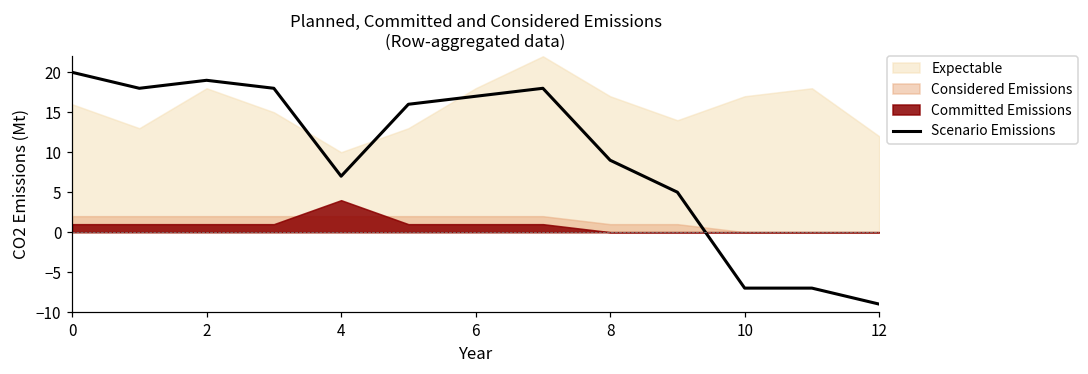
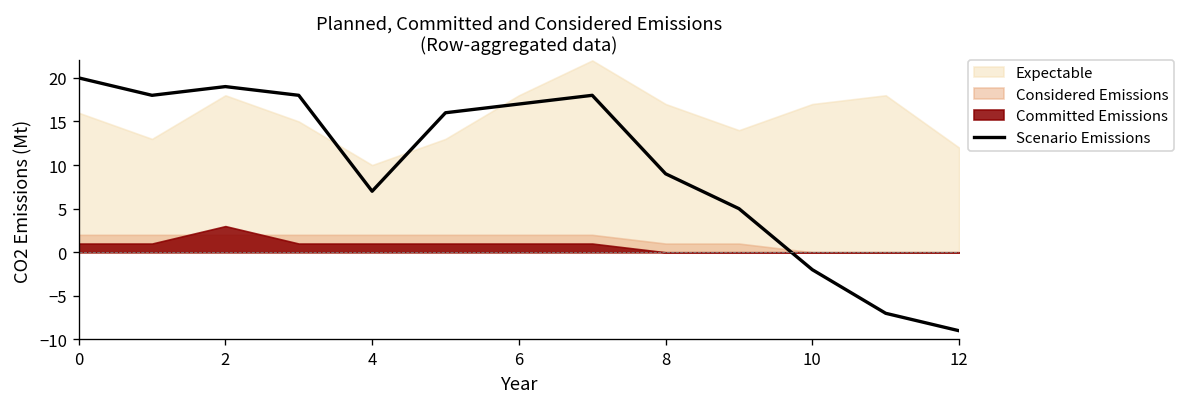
  {
    "Scenario Emissions": {
      "0": 20,
      "2": 19,
      "4": 7,
      "6": 17,
      "8": 9,
-     "10": -7,
+     "10": -2,
      "12": -9
    },
    "Committed Emissions": {
      "0": 1,
-     "2": 1,
-     "4": 4,
+     "2": 3,
+     "4": 1,
      "6": 1,
      "8": 0
    }
  }
